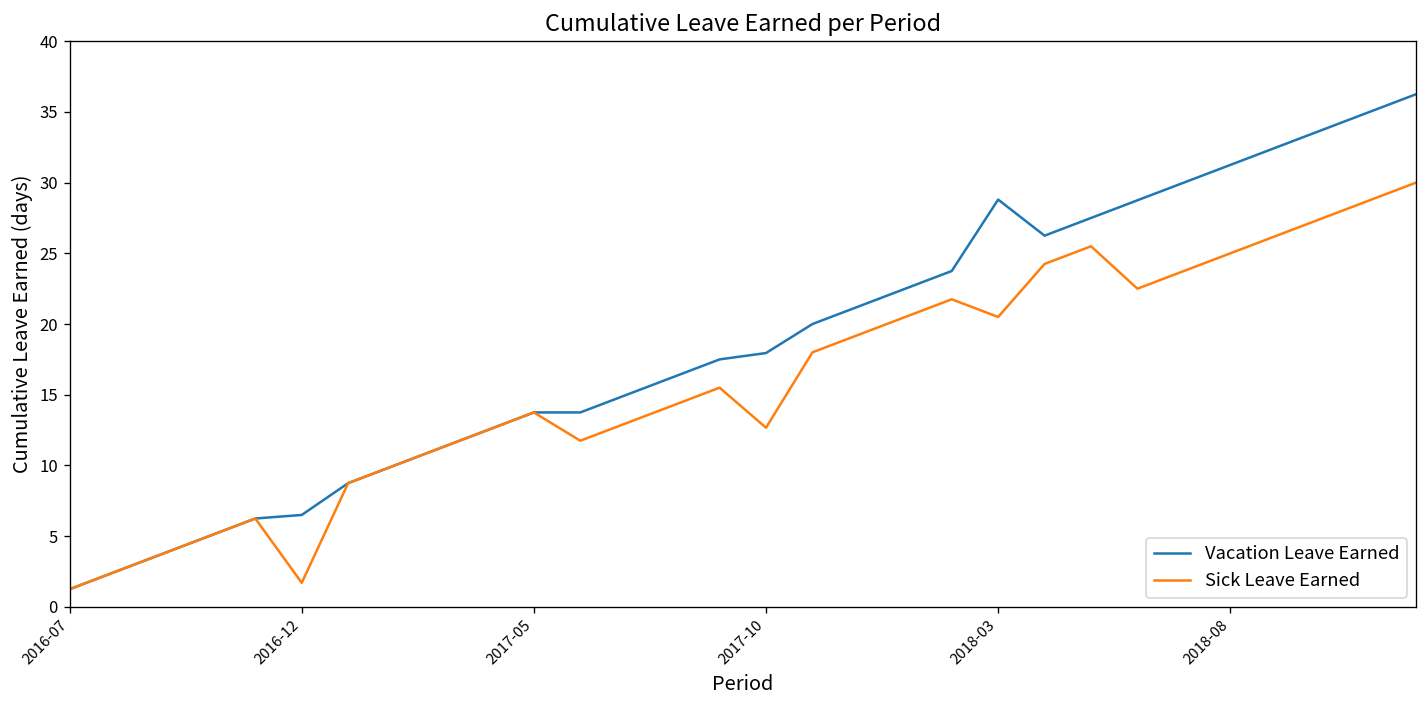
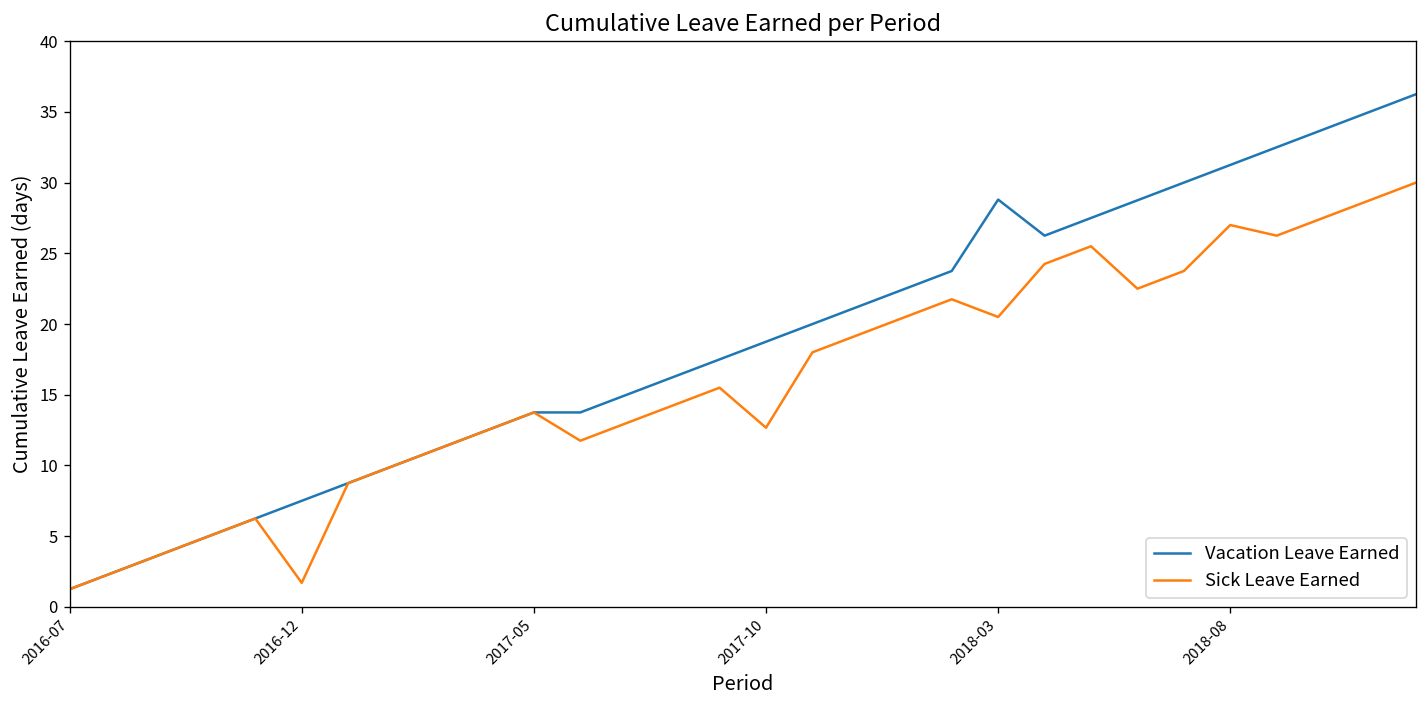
  {
    "Vacation Leave Earned": {
-     "2016-12": 6.5,
-     "2017-10": 18.0,
+     "2016-12": 7.5,
+     "2017-10": 18.8,
      "2018-03": 28.8,
      "2018-08": 31.3
    },
    "Sick Leave Earned": {
      "2016-12": 1.7,
      "2017-10": 12.7,
      "2018-03": 20.5,
-     "2018-08": 25
+     "2018-08": 27
    }
  }
